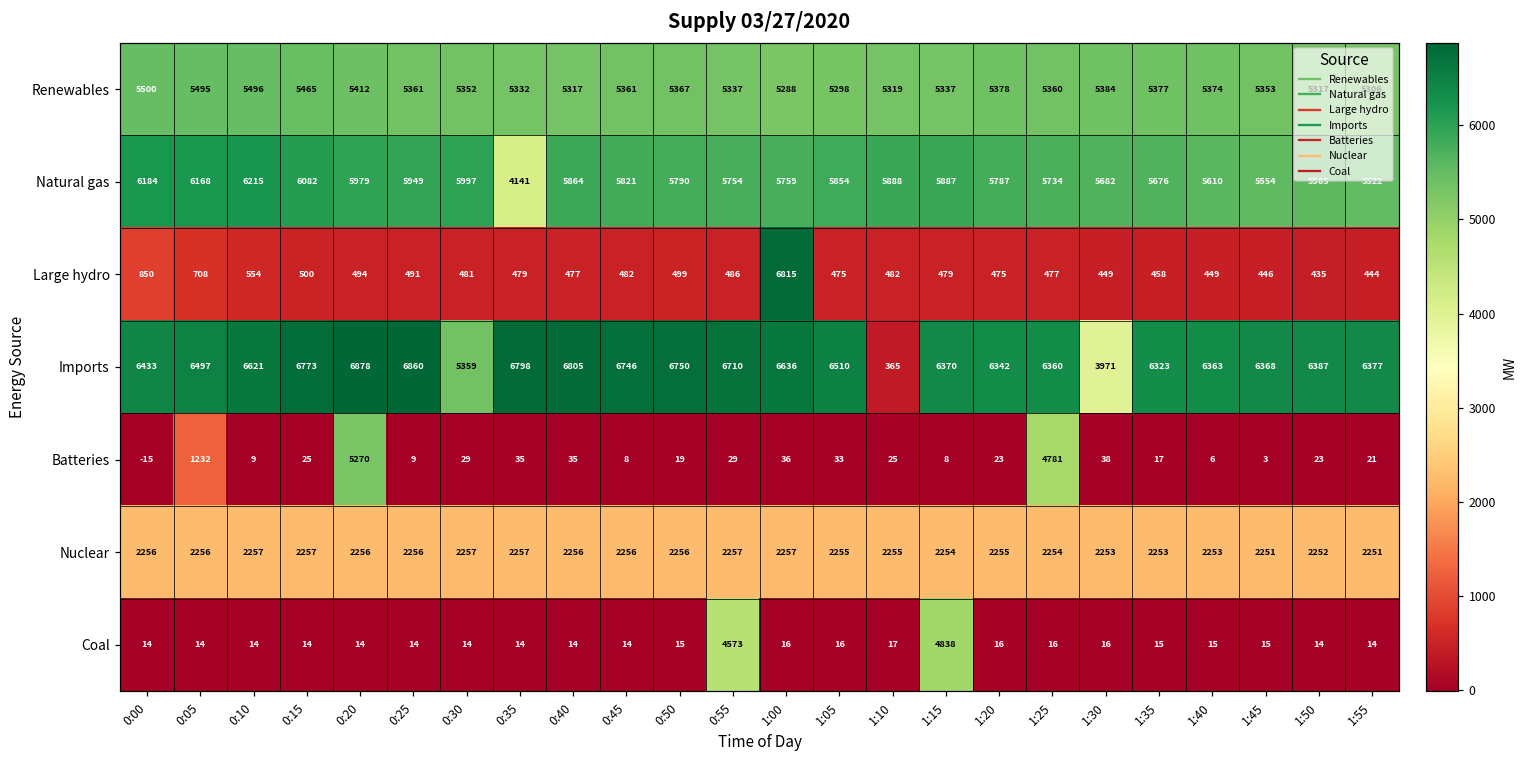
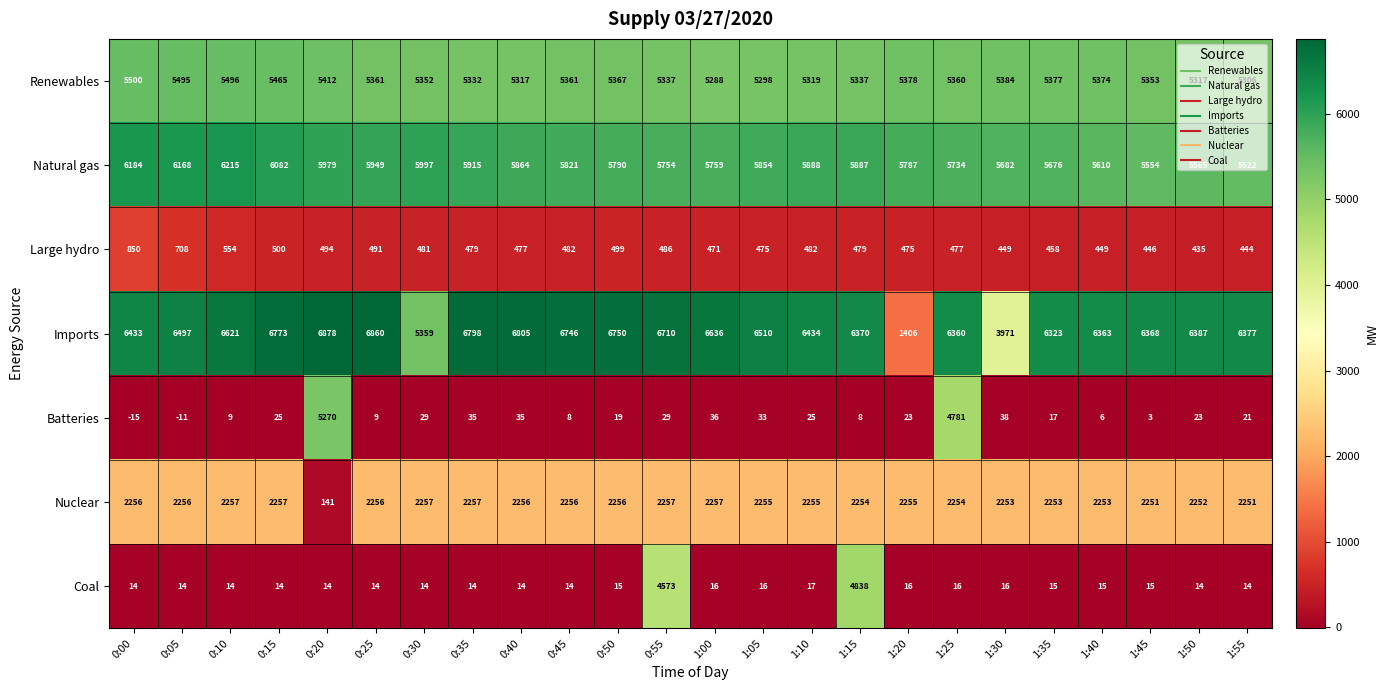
  {
    "Renewables": {
      "0:00": 5500,
      "0:05": 5495,
      "0:10": 5496,
      "0:15": 5465,
      "0:20": 5412,
      "0:25": 5361,
      "0:30": 5352,
      "0:35": 5332,
      "0:40": 5317,
      "0:45": 5361,
      "0:50": 5367,
      "0:55": 5337,
      "1:00": 5288,
      "1:05": 5298,
      "1:10": 5319,
      "1:15": 5337,
      "1:20": 5378,
      "1:25": 5360,
      "1:30": 5384,
      "1:35": 5377,
      "1:40": 5374,
      "1:45": 5353
    },
    "Natural gas": {
      "0:00": 6184,
      "0:05": 6168,
      "0:10": 6215,
      "0:15": 6082,
      "0:20": 5979,
      "0:25": 5949,
      "0:30": 5997,
-     "0:35": 4141,
+     "0:35": 5915,
      "0:40": 5864,
      "0:45": 5821,
      "0:50": 5790,
      "0:55": 5754,
      "1:00": 5759,
      "1:05": 5854,
      "1:10": 5888,
      "1:15": 5887,
      "1:20": 5787,
      "1:25": 5734,
      "1:30": 5682,
      "1:35": 5676,
      "1:40": 5610,
      "1:45": 5554
    },
    "Large hydro": {
      "0:00": 850,
      "0:05": 708,
      "0:10": 554,
      "0:15": 500,
      "0:20": 494,
      "0:25": 491,
      "0:30": 481,
      "0:35": 479,
      "0:40": 477,
      "0:45": 482,
      "0:50": 499,
      "0:55": 486,
-     "1:00": 6815,
+     "1:00": 471,
      "1:05": 475,
      "1:10": 482,
      "1:15": 479,
      "1:20": 475,
      "1:25": 477,
      "1:30": 449,
      "1:35": 458,
      "1:40": 449,
      "1:45": 446,
      "1:50": 435,
      "1:55": 444
    },
    "Imports": {
      "0:00": 6433,
      "0:05": 6497,
      "0:10": 6621,
      "0:15": 6773,
      "0:20": 6878,
      "0:25": 6860,
      "0:30": 5359,
      "0:35": 6798,
      "0:40": 6805,
      "0:45": 6746,
      "0:50": 6750,
      "0:55": 6710,
      "1:00": 6636,
      "1:05": 6510,
-     "1:10": 365,
+     "1:10": 6434,
      "1:15": 6370,
-     "1:20": 6342,
+     "1:20": 1406,
      "1:25": 6360,
      "1:30": 3971,
      "1:35": 6323,
      "1:40": 6363,
      "1:45": 6368,
      "1:50": 6387,
      "1:55": 6377
    },
    "Batteries": {
      "0:00": -15,
-     "0:05": 1232,
+     "0:05": -11,
      "0:10": 9,
      "0:15": 25,
      "0:20": 5270,
      "0:25": 9,
      "0:30": 29,
      "0:35": 35,
      "0:40": 35,
      "0:45": 8,
      "0:50": 19,
      "0:55": 29,
      "1:00": 36,
      "1:05": 33,
      "1:10": 25,
      "1:15": 8,
      "1:20": 23,
      "1:25": 4781,
      "1:30": 38,
      "1:35": 17,
      "1:40": 6,
      "1:45": 3,
      "1:50": 23,
      "1:55": 21
    },
    "Nuclear": {
      "0:00": 2256,
      "0:05": 2256,
      "0:10": 2257,
      "0:15": 2257,
-     "0:20": 2256,
+     "0:20": 141,
      "0:25": 2256,
      "0:30": 2257,
      "0:35": 2257,
      "0:40": 2256,
      "0:45": 2256,
      "0:50": 2256,
      "0:55": 2257,
      "1:00": 2257,
      "1:05": 2255,
      "1:10": 2255,
      "1:15": 2254,
      "1:20": 2255,
      "1:25": 2254,
      "1:30": 2253,
      "1:35": 2253,
      "1:40": 2253,
      "1:45": 2251,
      "1:50": 2252,
      "1:55": 2251
    },
    "Coal": {
      "0:00": 14,
      "0:05": 14,
      "0:10": 14,
      "0:15": 14,
      "0:20": 14,
      "0:25": 14,
      "0:30": 14,
      "0:35": 14,
      "0:40": 14,
      "0:45": 14,
      "0:50": 15,
      "0:55": 4573,
      "1:00": 16,
      "1:05": 16,
      "1:10": 17,
      "1:15": 4838,
      "1:20": 16,
      "1:25": 16,
      "1:30": 16,
      "1:35": 15,
      "1:40": 15,
      "1:45": 15,
      "1:50": 14,
      "1:55": 14
    }
  }
